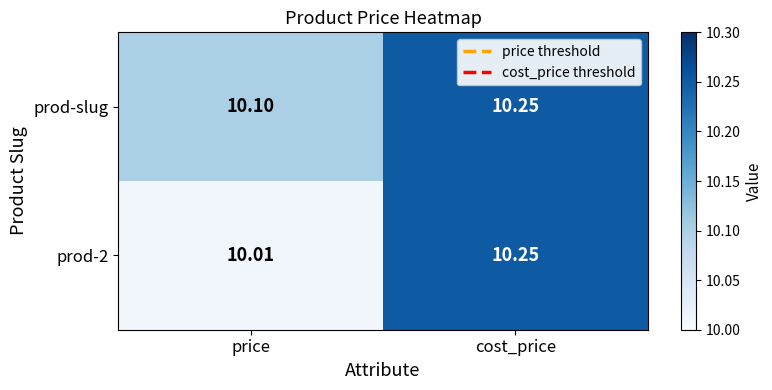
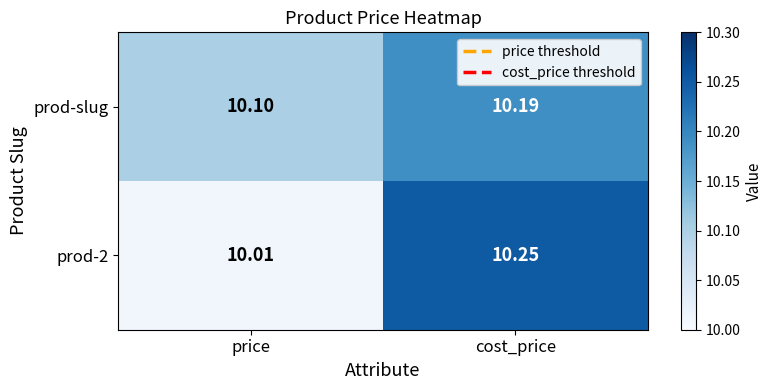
  {
    "prod-slug": {
      "price": 10.10,
-     "cost_price": 10.25
+     "cost_price": 10.19
    },
    "prod-2": {
      "price": 10.01,
      "cost_price": 10.25
    }
  }
